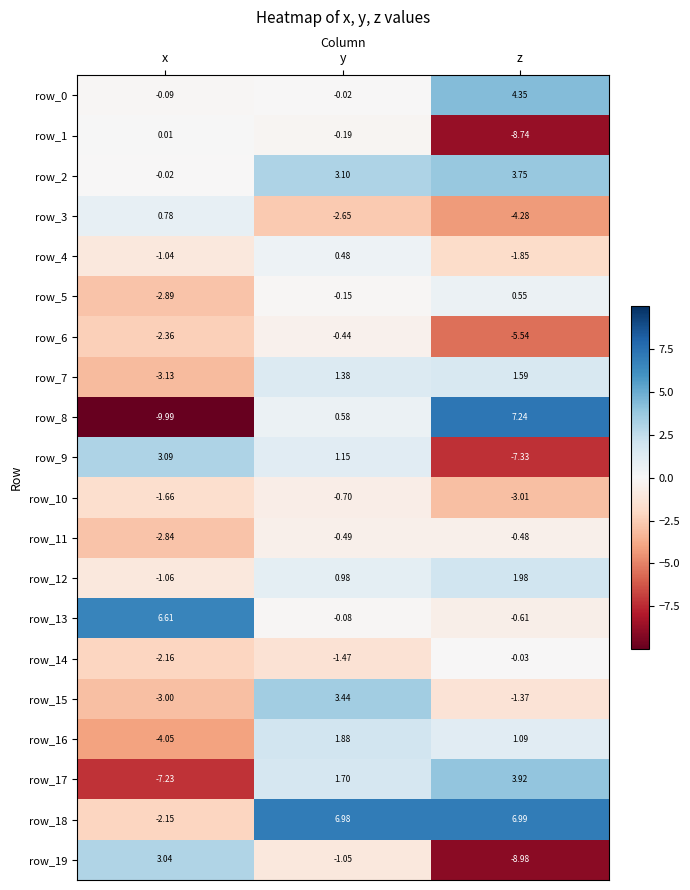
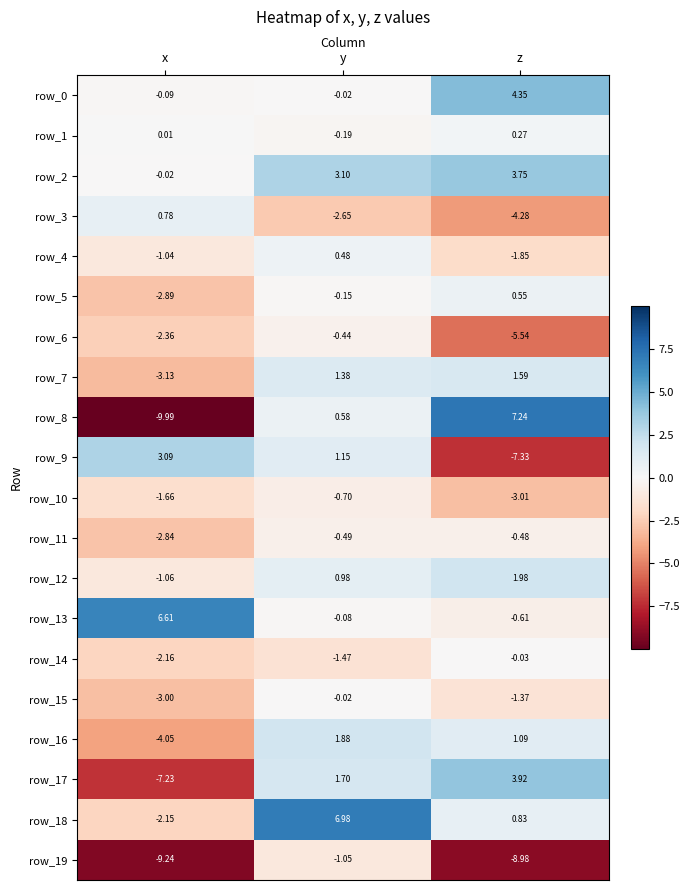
  {
    "row_0": {
      "x": -0.09,
      "y": -0.02,
      "z": 4.35
    },
    "row_1": {
      "x": 0.01,
      "y": -0.19,
-     "z": -8.74
+     "z": 0.27
    },
    "row_2": {
      "x": -0.02,
      "y": 3.10,
      "z": 3.75
    },
    "row_3": {
      "x": 0.78,
      "y": -2.65,
      "z": -4.28
    },
    "row_4": {
      "x": -1.04,
      "y": 0.48,
      "z": -1.85
    },
    "row_5": {
      "x": -2.89,
      "y": -0.15,
      "z": 0.55
    },
    "row_6": {
      "x": -2.36,
      "y": -0.44,
      "z": -5.54
    },
    "row_7": {
      "x": -3.13,
      "y": 1.38,
      "z": 1.59
    },
    "row_8": {
      "x": -9.99,
      "y": 0.58,
      "z": 7.24
    },
    "row_9": {
      "x": 3.09,
      "y": 1.15,
      "z": -7.33
    },
    "row_10": {
      "x": -1.66,
      "y": -0.70,
      "z": -3.01
    },
    "row_11": {
      "x": -2.84,
      "y": -0.49,
      "z": -0.48
    },
    "row_12": {
      "x": -1.06,
      "y": 0.98,
      "z": 1.98
    },
    "row_13": {
      "x": 6.61,
      "y": -0.08,
      "z": -0.61
    },
    "row_14": {
      "x": -2.16,
      "y": -1.47,
      "z": -0.03
    },
    "row_15": {
      "x": -3.00,
-     "y": 3.44,
+     "y": -0.02,
      "z": -1.37
    },
    "row_16": {
      "x": -4.05,
      "y": 1.88,
      "z": 1.09
    },
    "row_17": {
      "x": -7.23,
      "y": 1.70,
      "z": 3.92
    },
    "row_18": {
      "x": -2.15,
      "y": 6.98,
-     "z": 6.99
+     "z": 0.83
    },
    "row_19": {
-     "x": 3.04,
+     "x": -9.24,
      "y": -1.05,
      "z": -8.98
    }
  }
